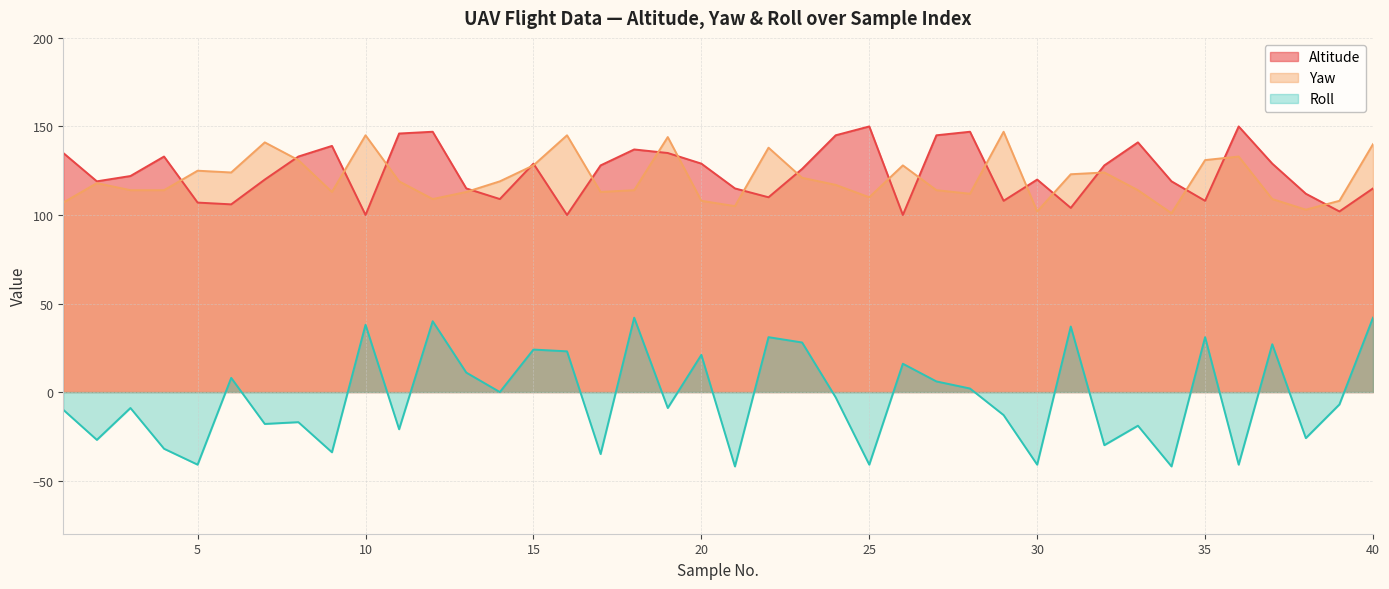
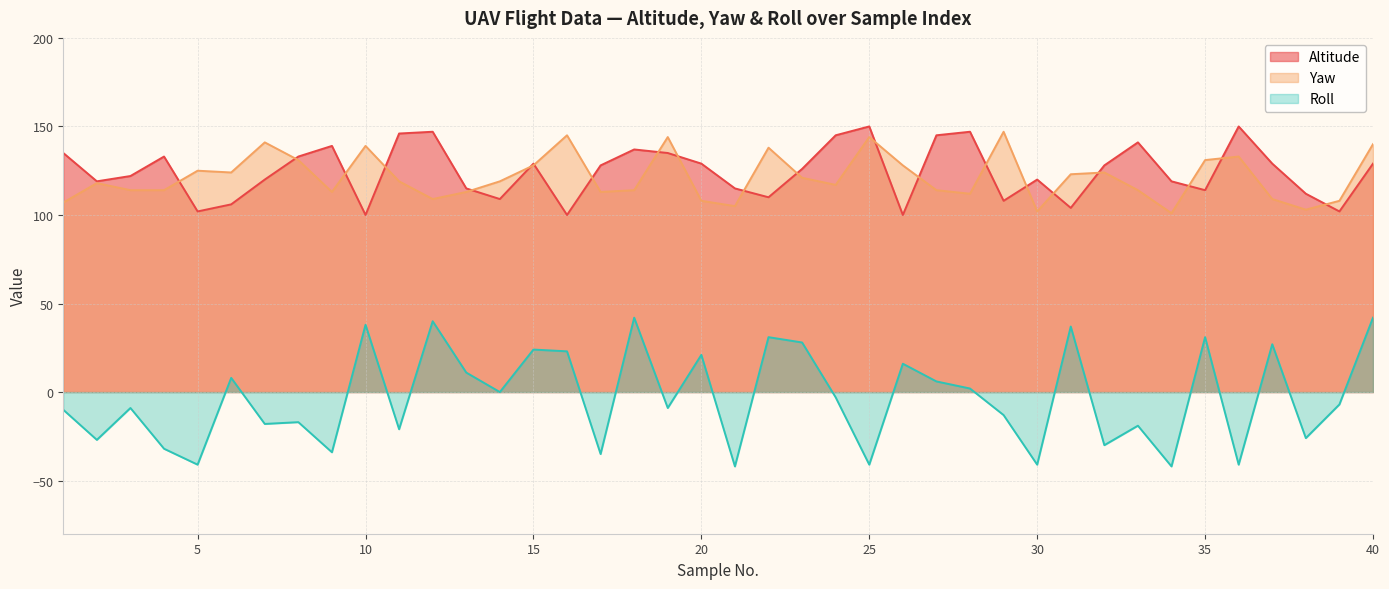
  {
    "Altitude": {
-     "5": 107,
+     "5": 102,
      "10": 100,
      "20": 129,
      "25": 150,
      "30": 120,
-     "35": 108,
-     "40": 115
+     "35": 114,
+     "40": 129
    },
    "Yaw": {
      "5": 125,
-     "10": 145,
+     "10": 139,
      "20": 108,
-     "25": 110,
+     "25": 144,
      "30": 102,
      "35": 131,
      "40": 140
    }
  }
